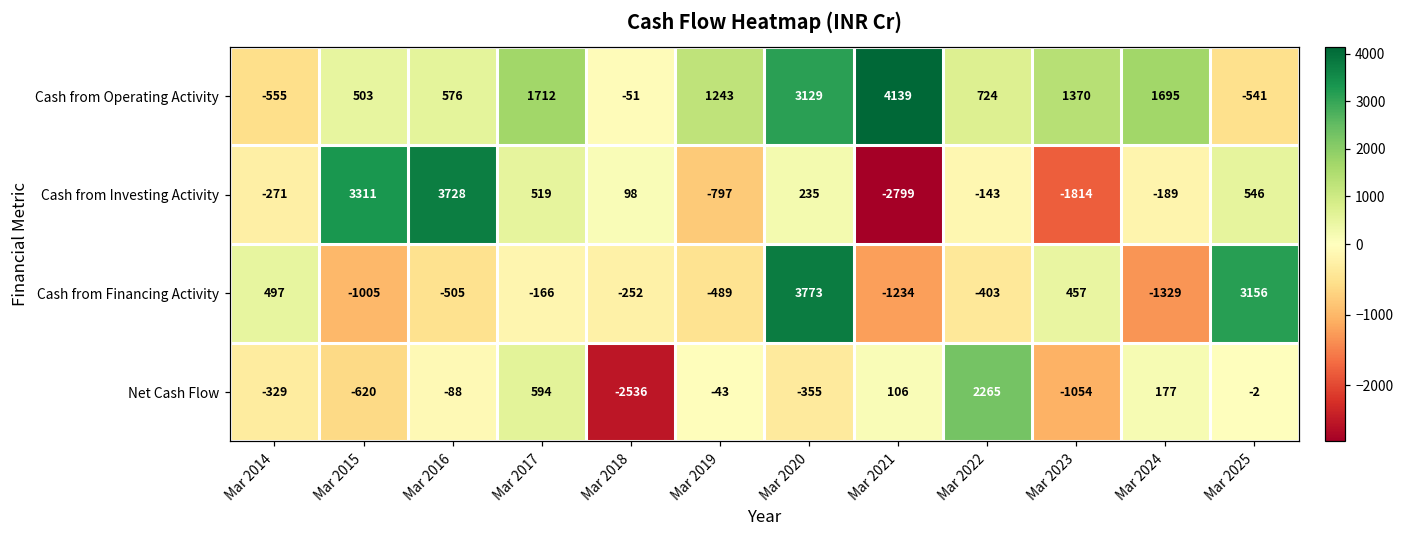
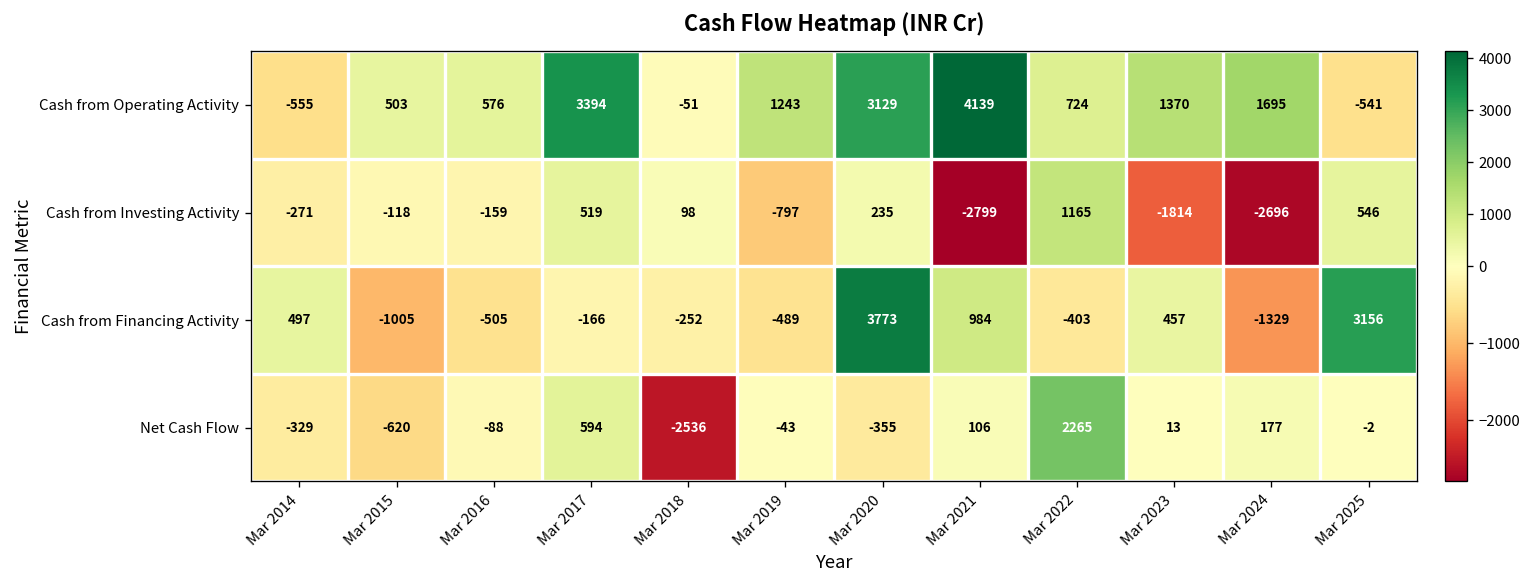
  {
    "Cash from Operating Activity": {
      "Mar 2014": -555,
      "Mar 2015": 503,
      "Mar 2016": 576,
-     "Mar 2017": 1712,
+     "Mar 2017": 3394,
      "Mar 2018": -51,
      "Mar 2019": 1243,
      "Mar 2020": 3129,
      "Mar 2021": 4139,
      "Mar 2022": 724,
      "Mar 2023": 1370,
      "Mar 2024": 1695,
      "Mar 2025": -541
    },
    "Cash from Investing Activity": {
      "Mar 2014": -271,
-     "Mar 2015": 3311,
-     "Mar 2016": 3728,
+     "Mar 2015": -118,
+     "Mar 2016": -159,
      "Mar 2017": 519,
      "Mar 2018": 98,
      "Mar 2019": -797,
      "Mar 2020": 235,
      "Mar 2021": -2799,
-     "Mar 2022": -143,
+     "Mar 2022": 1165,
      "Mar 2023": -1814,
-     "Mar 2024": -189,
+     "Mar 2024": -2696,
      "Mar 2025": 546
    },
    "Cash from Financing Activity": {
      "Mar 2014": 497,
      "Mar 2015": -1005,
      "Mar 2016": -505,
      "Mar 2017": -166,
      "Mar 2018": -252,
      "Mar 2019": -489,
      "Mar 2020": 3773,
-     "Mar 2021": -1234,
+     "Mar 2021": 984,
      "Mar 2022": -403,
      "Mar 2023": 457,
      "Mar 2024": -1329,
      "Mar 2025": 3156
    },
    "Net Cash Flow": {
      "Mar 2014": -329,
      "Mar 2015": -620,
      "Mar 2016": -88,
      "Mar 2017": 594,
      "Mar 2018": -2536,
      "Mar 2019": -43,
      "Mar 2020": -355,
      "Mar 2021": 106,
      "Mar 2022": 2265,
-     "Mar 2023": -1054,
+     "Mar 2023": 13,
      "Mar 2024": 177,
      "Mar 2025": -2
    }
  }
